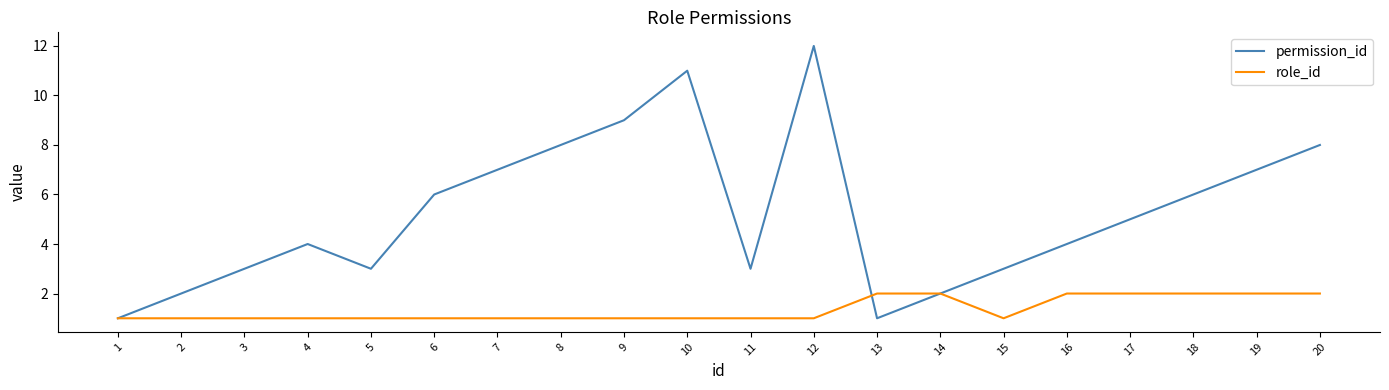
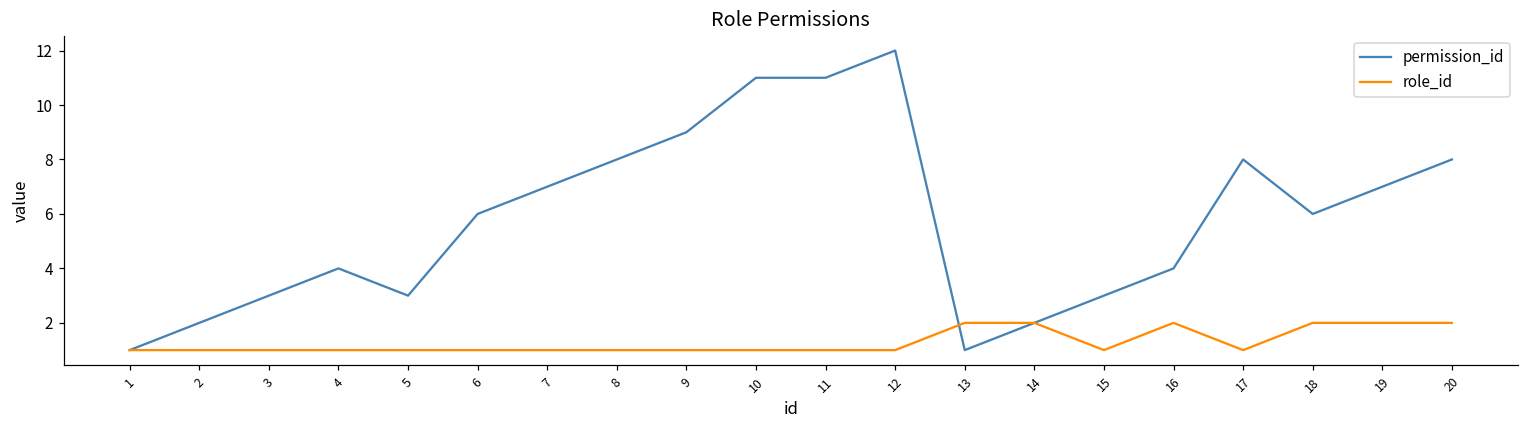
  {
    "permission_id": {
      "2": 2,
      "3": 3,
      "4": 4,
      "5": 3,
      "6": 6,
      "7": 7,
      "8": 8,
      "9": 9,
      "10": 11,
-     "11": 3,
+     "11": 11,
      "12": 12,
      "13": 1,
      "15": 3,
      "16": 4,
-     "17": 5,
+     "17": 8,
      "18": 6,
      "19": 7,
      "20": 8
    },
    "role_id": {
      "2": 1,
      "3": 1,
      "4": 1,
      "5": 1,
      "6": 1,
      "7": 1,
      "8": 1,
      "9": 1,
      "10": 1,
      "11": 1,
      "12": 1,
      "13": 2,
      "15": 1,
      "16": 2,
-     "17": 2,
+     "17": 1,
      "18": 2,
      "19": 2,
      "20": 2
    }
  }
